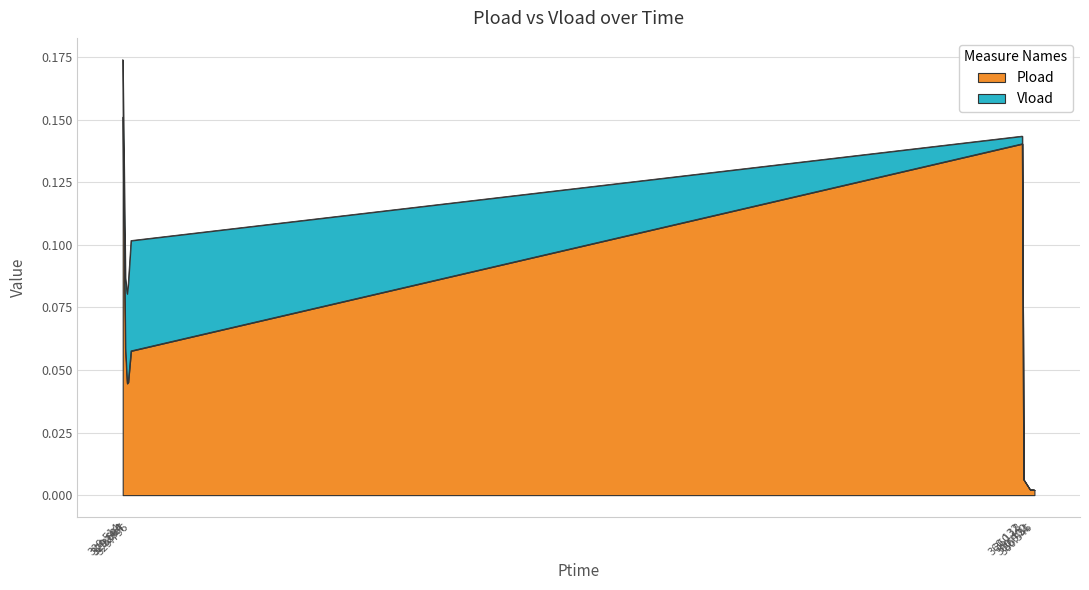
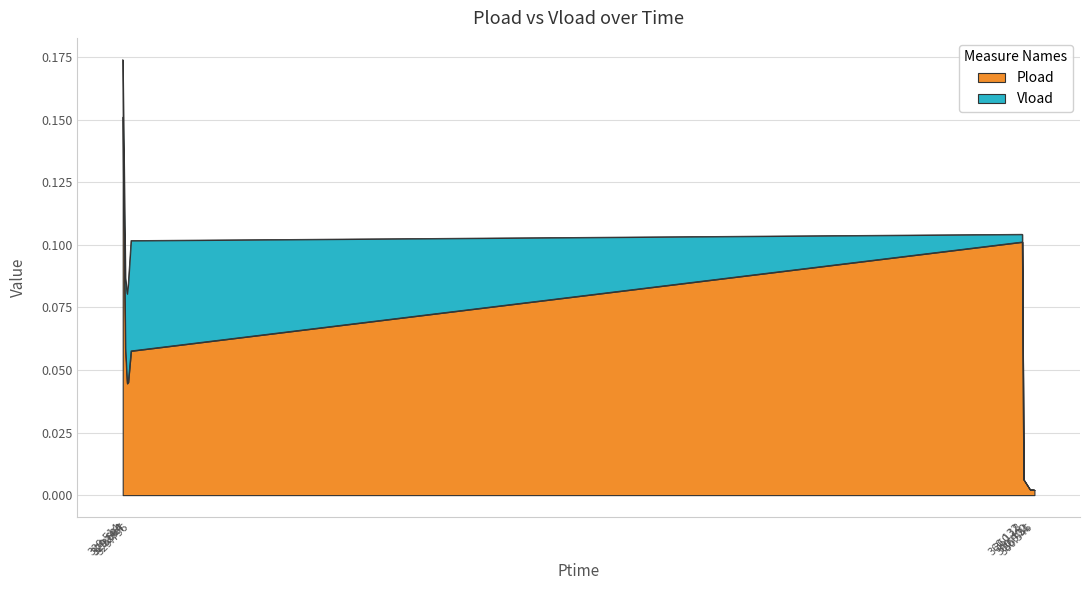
  {
    "Pload": {
      "329.514": 0.151,
      "329.604": 0.059,
      "329.664": 0.045,
      "329.7": 0.045,
      "329.796": 0.058,
-     "360.132": 0.140
+     "360.132": 0.101
    },
    "Vload": {
      "329.514": 0.023,
      "329.604": 0.028,
      "329.664": 0.036,
      "329.7": 0.039,
      "329.796": 0.044,
      "360.132": 0.003
    }
  }
